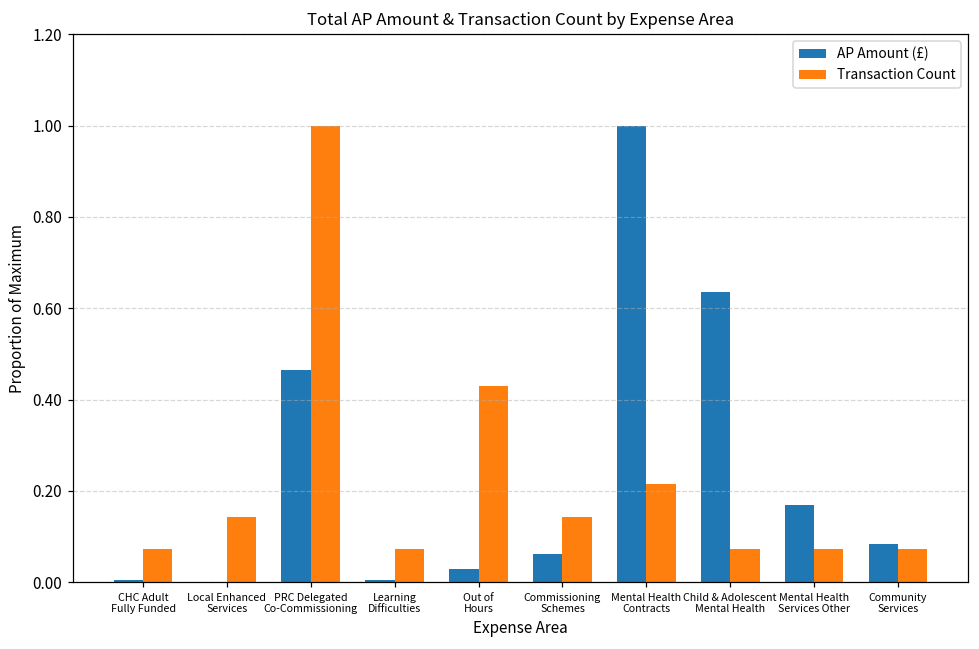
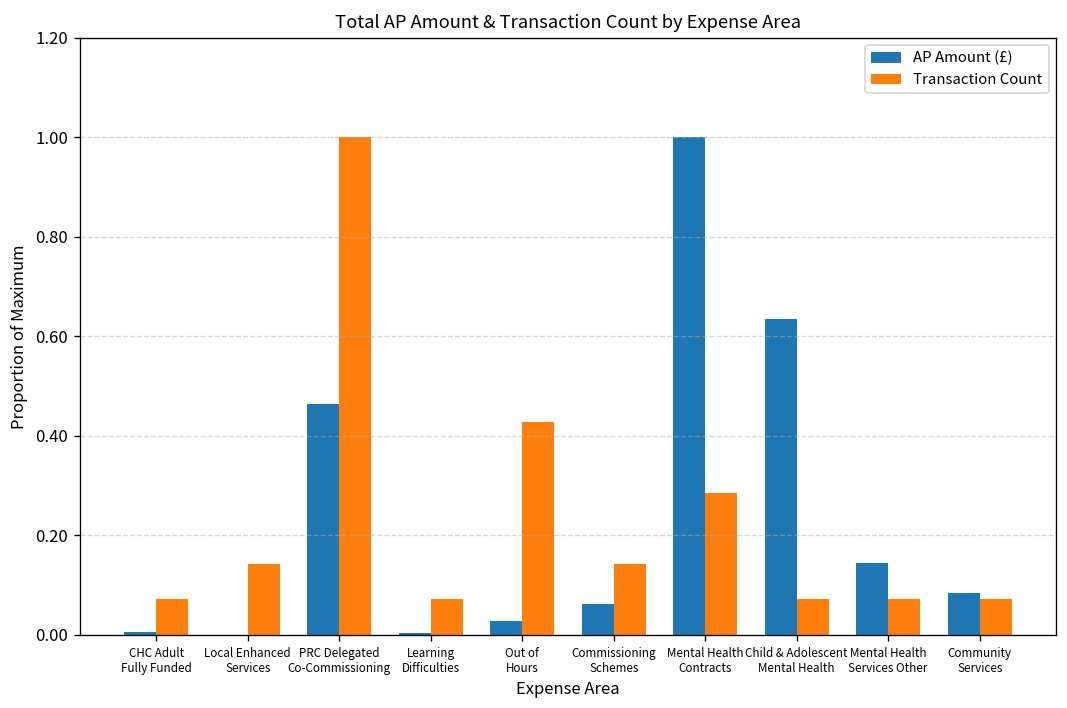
  {
    "AP Amount (£)": {
      "PRC Delegated Co-Commissioning": 0.46,
      "Out of Hours": 0.03,
      "Commissioning Schemes": 0.06,
      "Mental Health Contracts": 1.00,
      "Child & Adolescent Mental Health": 0.63,
-     "Mental Health Services Other": 0.17,
+     "Mental Health Services Other": 0.14,
      "Community Services": 0.08
    },
    "Transaction Count": {
      "CHC Adult Fully Funded": 0.07,
      "Local Enhanced Services": 0.14,
      "PRC Delegated Co-Commissioning": 1.00,
      "Learning Difficulties": 0.07,
      "Out of Hours": 0.43,
      "Commissioning Schemes": 0.14,
-     "Mental Health Contracts": 0.21,
+     "Mental Health Contracts": 0.29,
      "Child & Adolescent Mental Health": 0.07,
      "Mental Health Services Other": 0.07,
      "Community Services": 0.07
    }
  }
